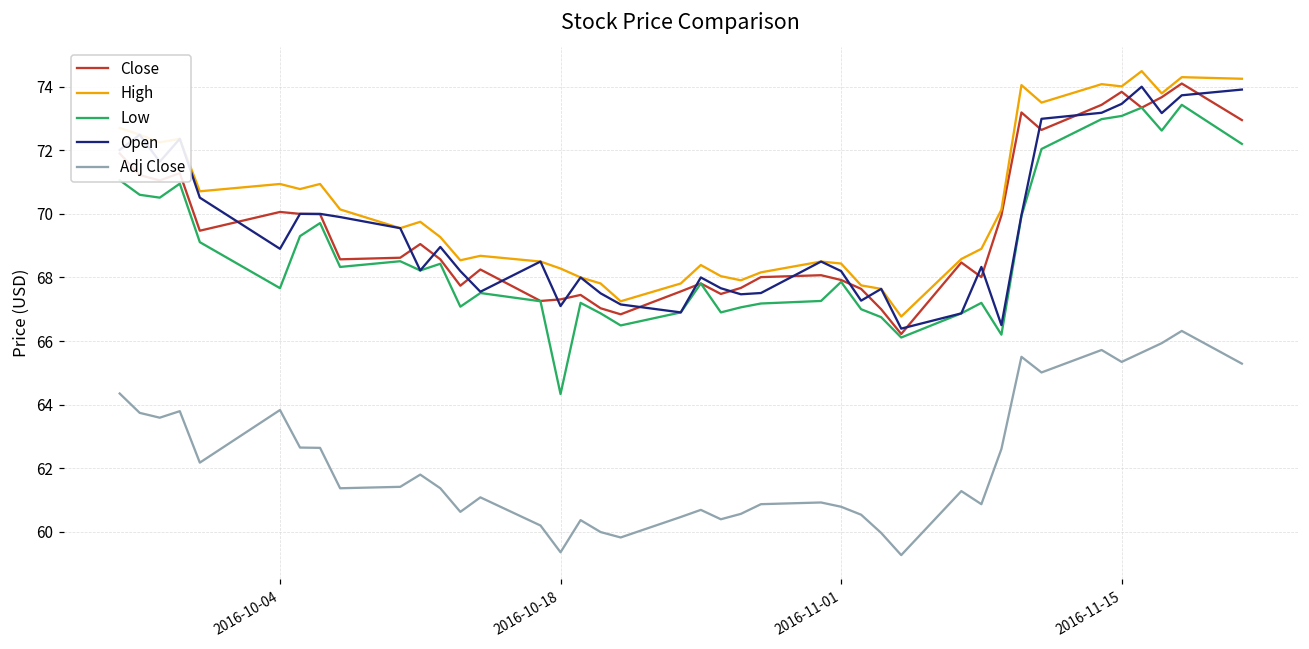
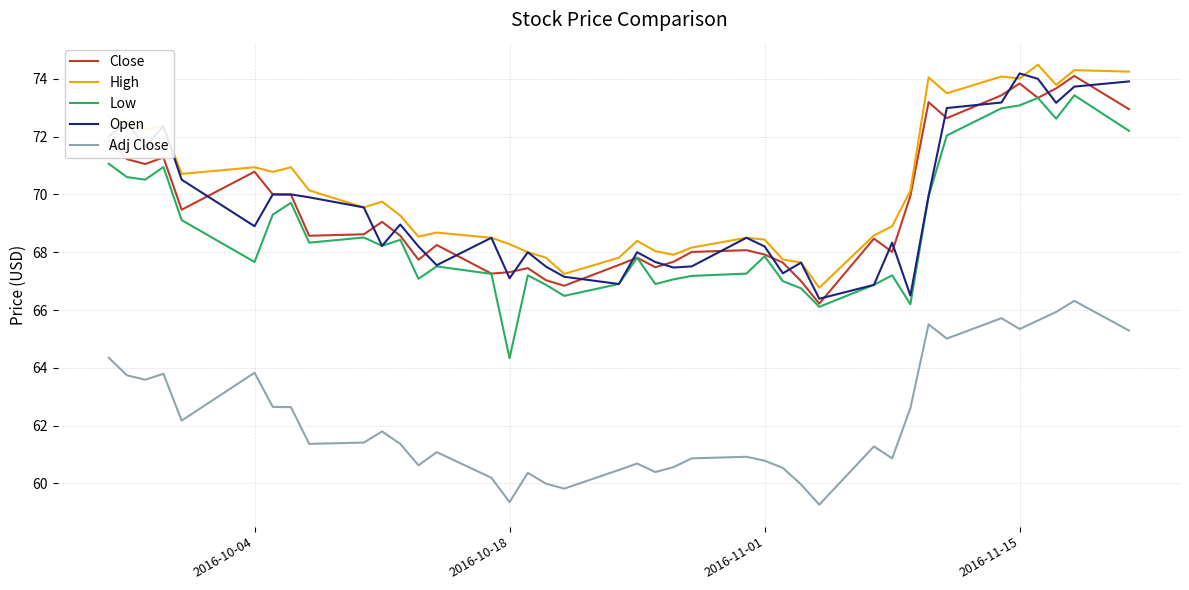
  {
    "Close": {
-     "2016-10-04": 70.1,
+     "2016-10-04": 70.8,
      "2016-10-18": 67.3,
      "2016-11-15": 73.8
    },
    "High": {
      "2016-10-04": 70.9,
      "2016-10-18": 68.3,
      "2016-11-01": 68.4,
      "2016-11-15": 74.0
    },
    "Low": {
      "2016-10-04": 67.7,
      "2016-10-18": 64.3,
      "2016-11-15": 73.1
    },
    "Open": {
      "2016-10-04": 68.9,
      "2016-10-18": 67.1,
      "2016-11-01": 68.2,
-     "2016-11-15": 73.5
+     "2016-11-15": 74.2
    },
    "Adj Close": {
      "2016-10-04": 63.8,
      "2016-10-18": 59.4,
      "2016-11-01": 60.8,
      "2016-11-15": 65.3
    }
  }
